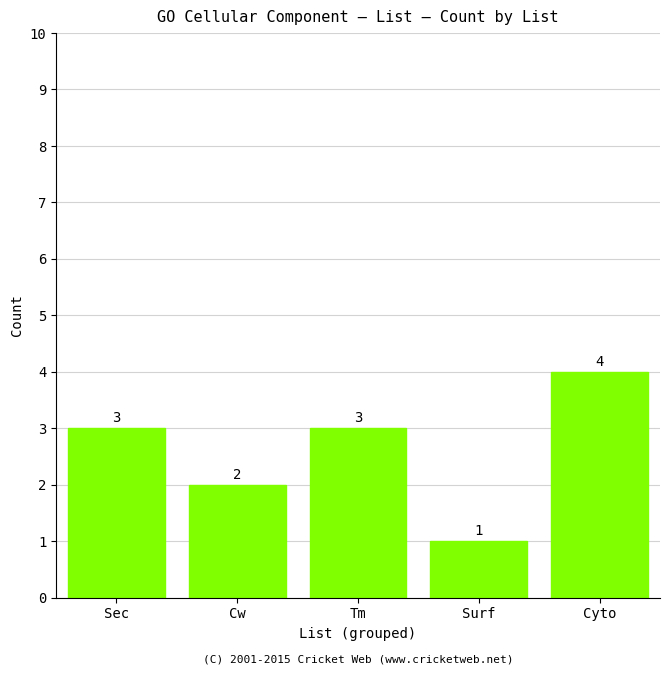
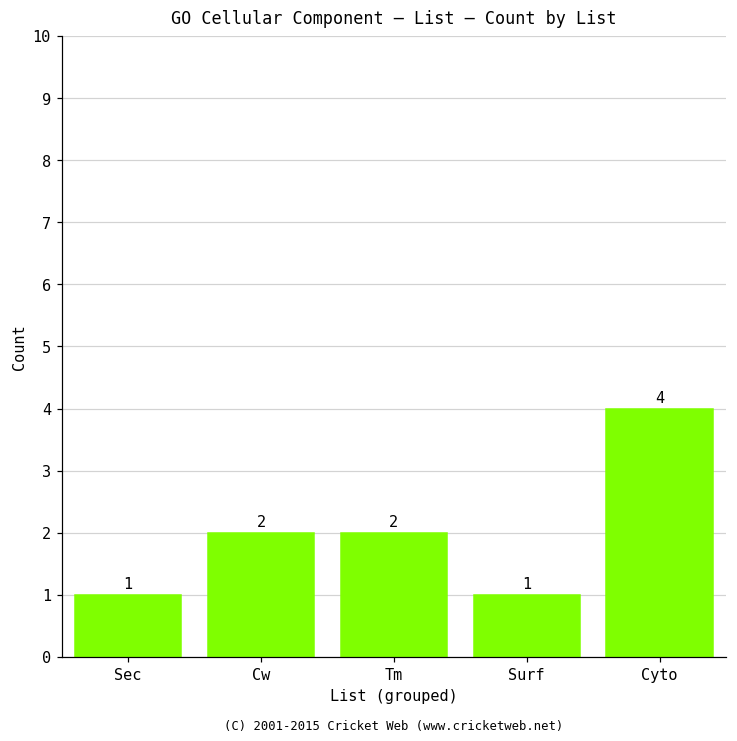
  {
-   "Sec": 3,
+   "Sec": 1,
    "Cw": 2,
-   "Tm": 3,
+   "Tm": 2,
    "Surf": 1,
    "Cyto": 4
  }
